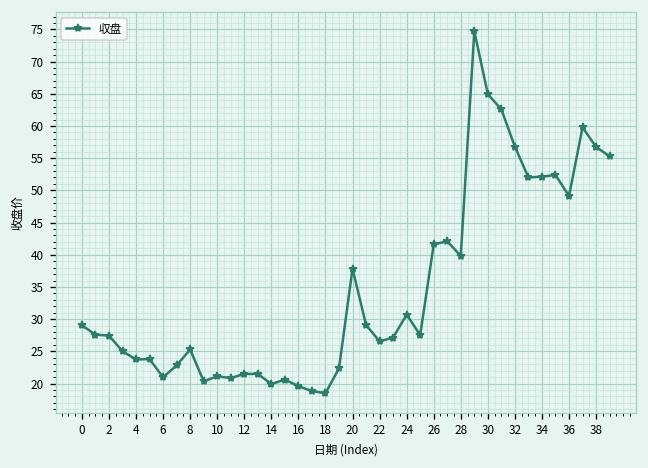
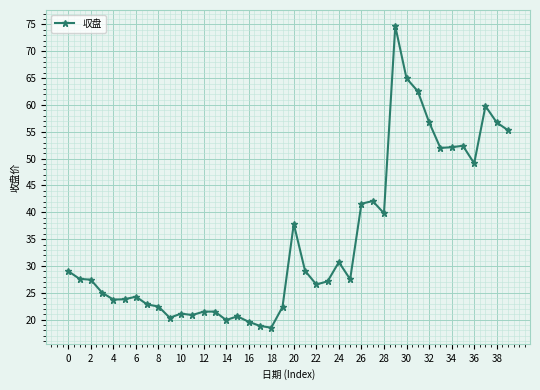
  {
    "0": 29,
    "2": 27,
    "4": 24,
-   "6": 21,
-   "8": 25,
+   "6": 24,
+   "8": 22,
    "10": 21,
    "12": 21,
    "14": 20,
    "16": 20,
    "18": 19,
    "20": 38,
    "22": 27,
    "24": 31,
    "26": 42,
    "28": 40,
    "30": 65,
    "32": 57,
    "34": 52,
    "36": 49,
    "38": 57
  }
